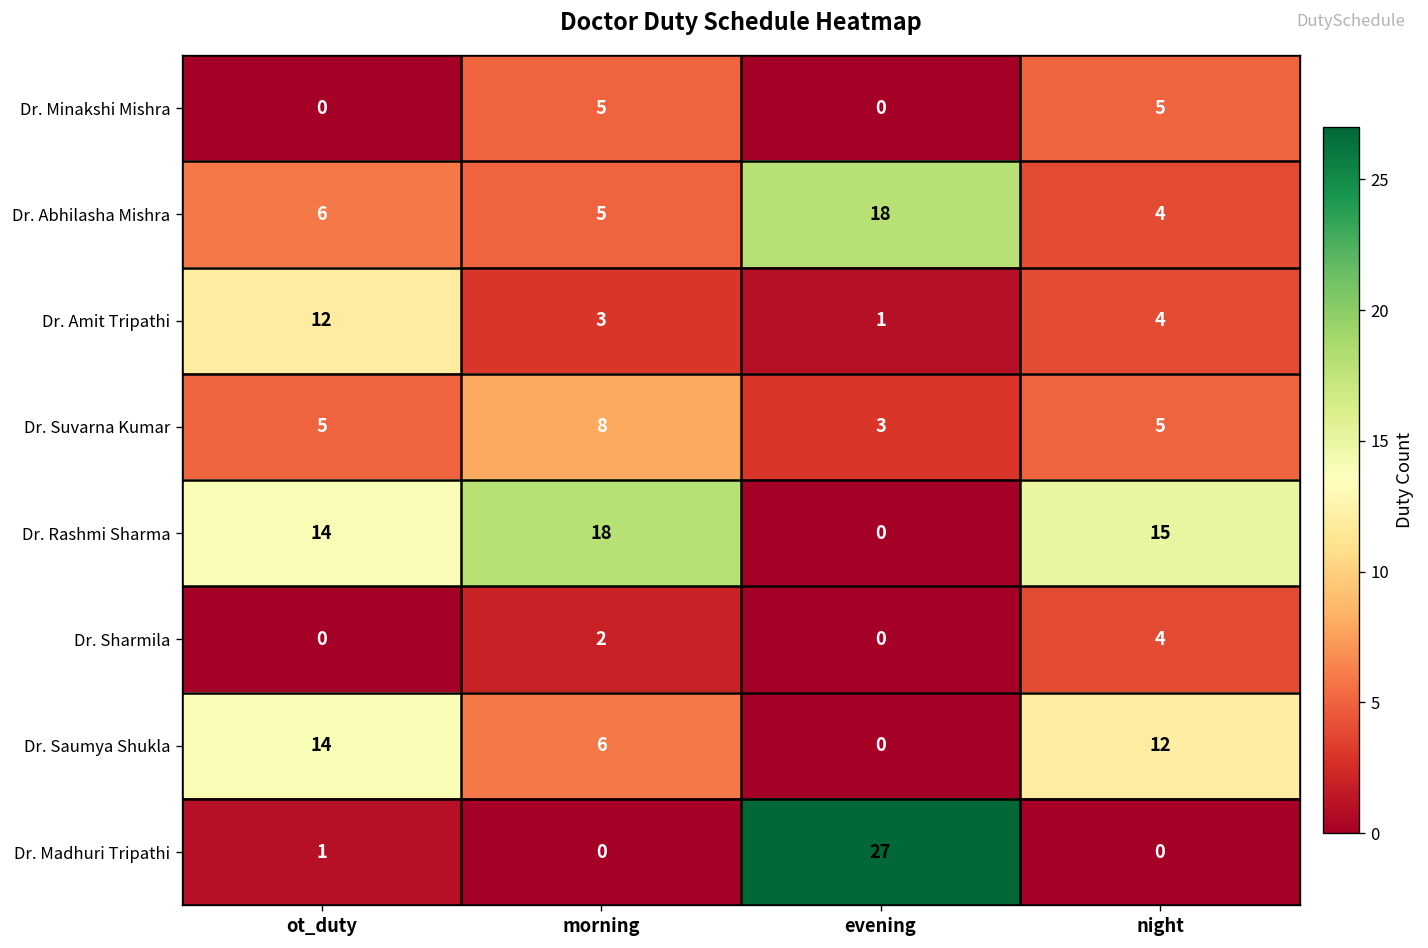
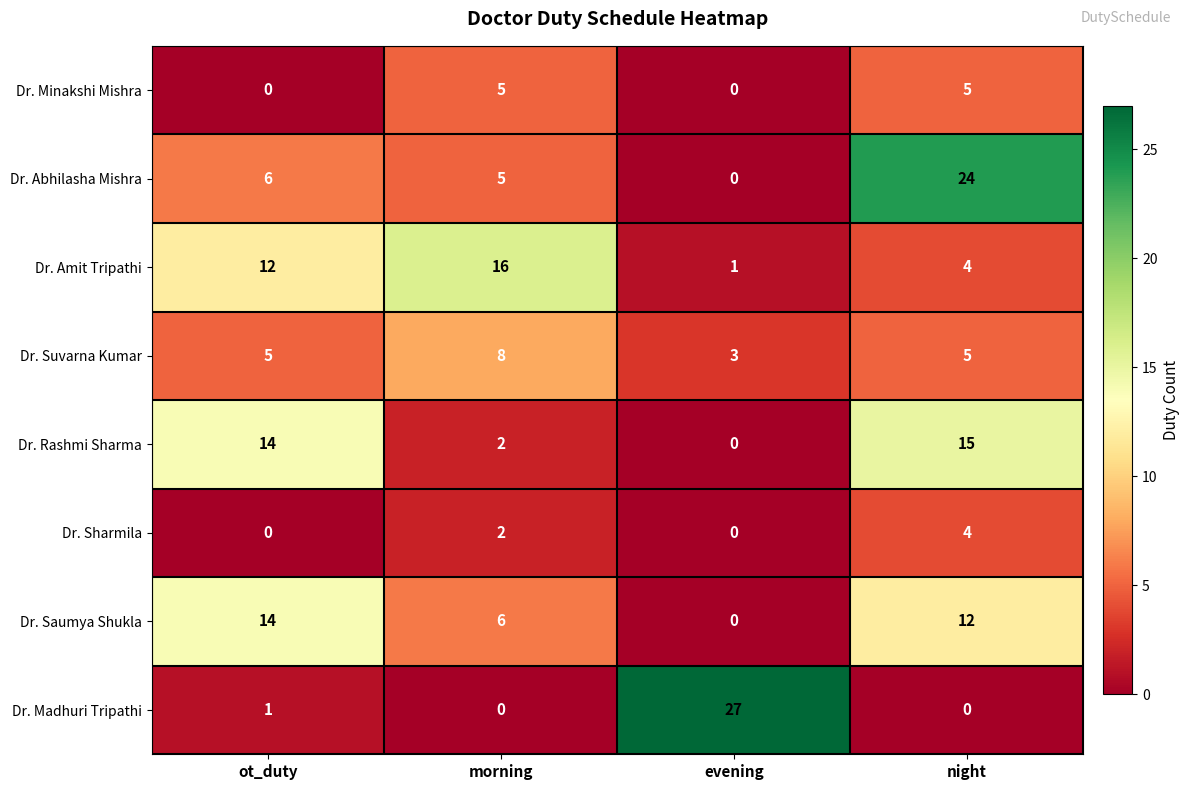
  {
    "Dr. Minakshi Mishra": {
      "ot_duty": 0,
      "morning": 5,
      "evening": 0,
      "night": 5
    },
    "Dr. Abhilasha Mishra": {
      "ot_duty": 6,
      "morning": 5,
-     "evening": 18,
-     "night": 4
+     "evening": 0,
+     "night": 24
    },
    "Dr. Amit Tripathi": {
      "ot_duty": 12,
-     "morning": 3,
+     "morning": 16,
      "evening": 1,
      "night": 4
    },
    "Dr. Suvarna Kumar": {
      "ot_duty": 5,
      "morning": 8,
      "evening": 3,
      "night": 5
    },
    "Dr. Rashmi Sharma": {
      "ot_duty": 14,
-     "morning": 18,
+     "morning": 2,
      "evening": 0,
      "night": 15
    },
    "Dr. Sharmila": {
      "ot_duty": 0,
      "morning": 2,
      "evening": 0,
      "night": 4
    },
    "Dr. Saumya Shukla": {
      "ot_duty": 14,
      "morning": 6,
      "evening": 0,
      "night": 12
    },
    "Dr. Madhuri Tripathi": {
      "ot_duty": 1,
      "morning": 0,
      "evening": 27,
      "night": 0
    }
  }
